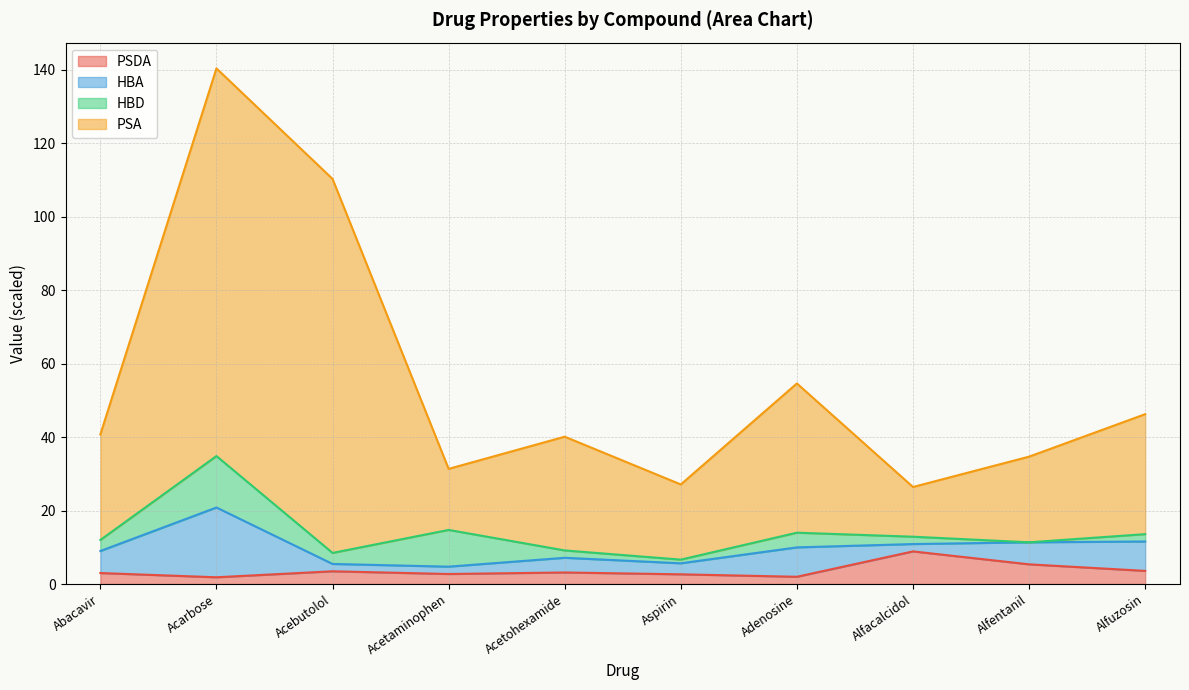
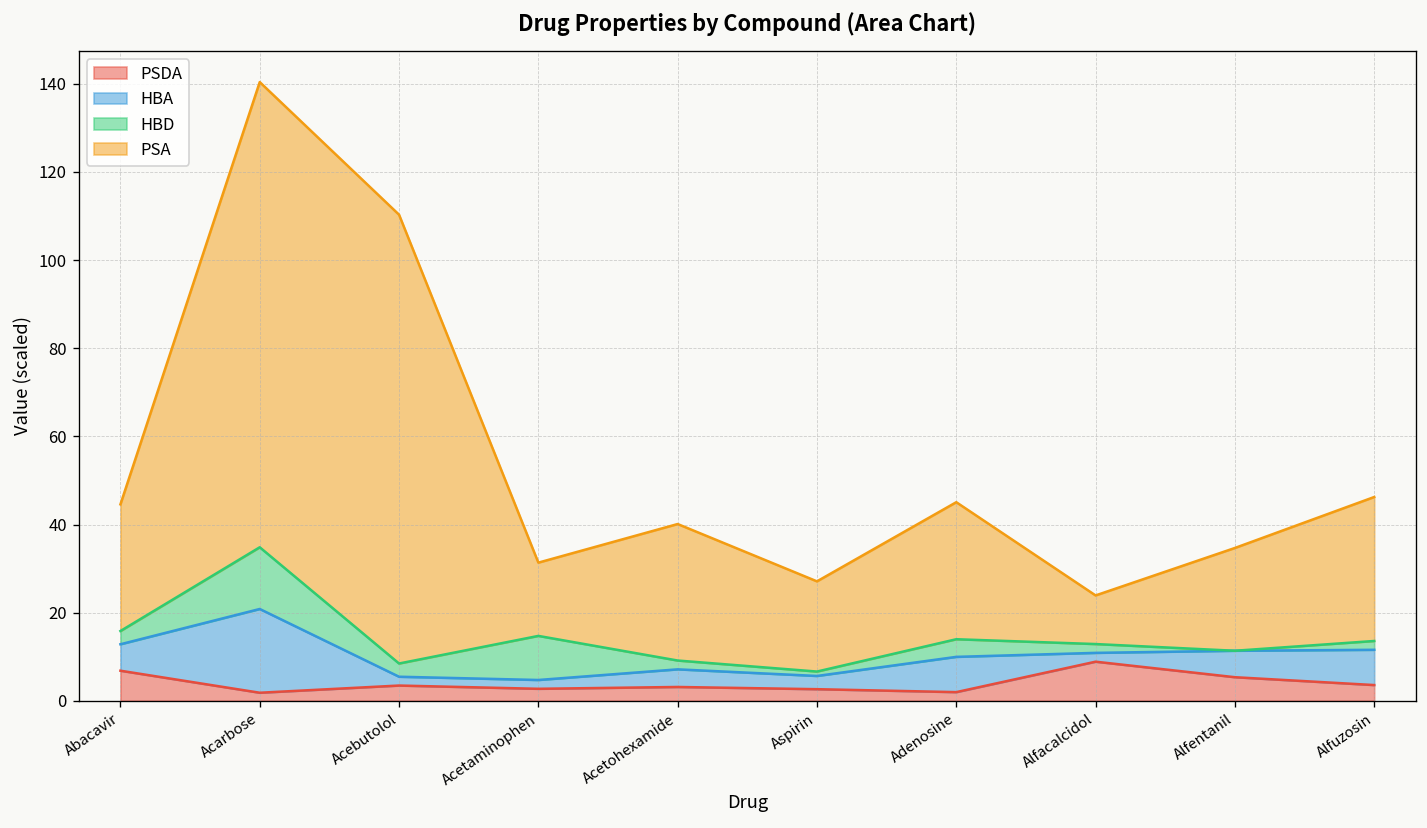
  {
    "PSDA": {
-     "Abacavir": 3,
+     "Abacavir": 7,
      "Acarbose": 2,
      "Acebutolol": 3,
      "Acetaminophen": 3,
      "Acetohexamide": 3,
      "Aspirin": 3,
      "Adenosine": 2,
      "Alfacalcidol": 9,
      "Alfentanil": 5,
      "Alfuzosin": 4
    },
    "HBA": {
      "Abacavir": 6,
      "Acarbose": 19,
      "Acebutolol": 2,
      "Acetaminophen": 2,
      "Acetohexamide": 4,
      "Aspirin": 3,
      "Adenosine": 8,
      "Alfacalcidol": 2,
      "Alfuzosin": 8
    },
    "HBD": {
      "Abacavir": 3,
      "Acarbose": 14,
      "Acebutolol": 3,
      "Acetaminophen": 10,
      "Acetohexamide": 2,
      "Aspirin": 1,
      "Adenosine": 4,
      "Alfacalcidol": 2,
      "Alfuzosin": 2
    },
    "PSA": {
      "Abacavir": 29,
      "Acarbose": 106,
      "Acebutolol": 102,
      "Acetaminophen": 17,
      "Acetohexamide": 31,
      "Aspirin": 20,
-     "Adenosine": 41,
-     "Alfacalcidol": 14,
+     "Adenosine": 31,
+     "Alfacalcidol": 11,
      "Alfentanil": 23,
      "Alfuzosin": 33
    }
  }
